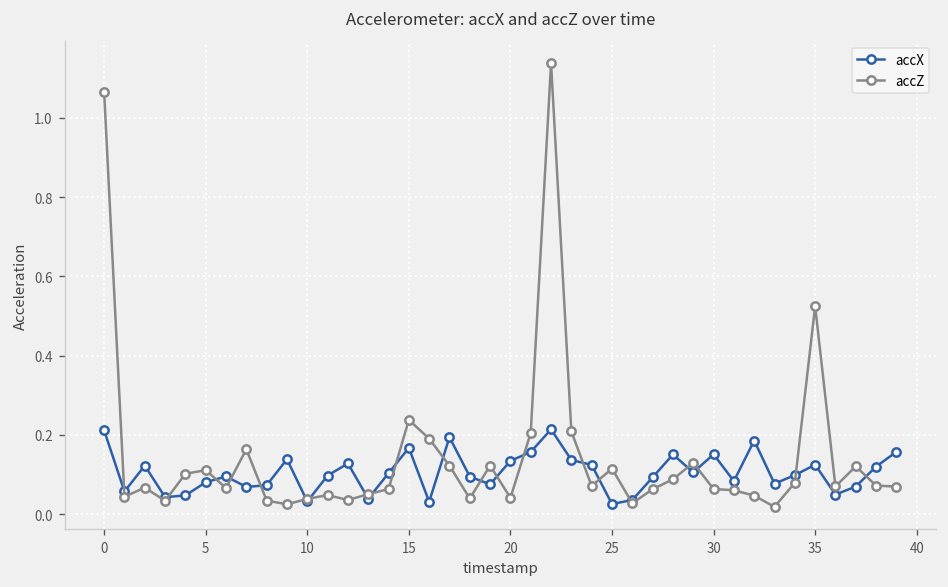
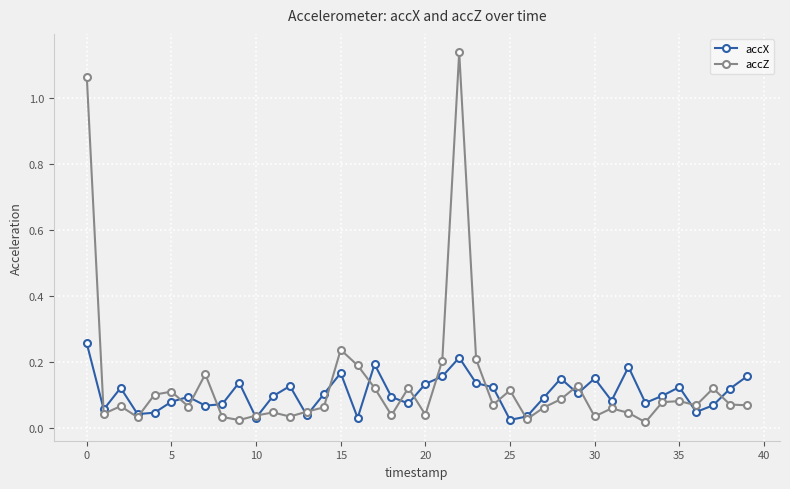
  {
    "accX": {
-     "0": 0.21,
+     "0": 0.26,
      "5": 0.08,
      "15": 0.17,
      "20": 0.13,
      "25": 0.03,
      "30": 0.15,
      "35": 0.12
    },
    "accZ": {
      "0": 1.07,
      "5": 0.11,
      "15": 0.24,
      "20": 0.04,
      "25": 0.11,
-     "30": 0.06,
-     "35": 0.52
+     "30": 0.04,
+     "35": 0.08
    }
  }
